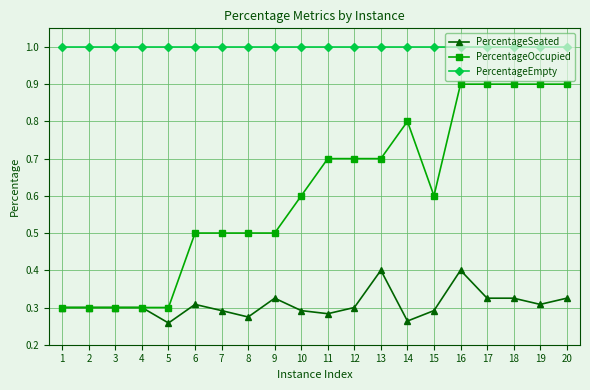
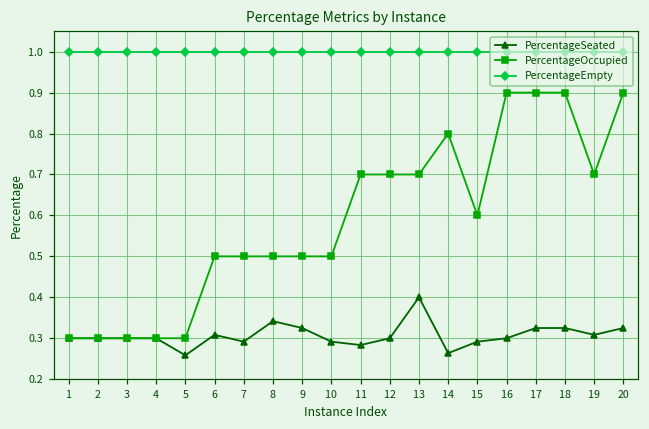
  {
    "PercentageSeated": {
      "5": 0.26,
      "6": 0.31,
      "7": 0.29,
-     "8": 0.27,
+     "8": 0.34,
      "9": 0.33,
      "10": 0.29,
      "11": 0.28,
      "12": 0.30,
      "13": 0.40,
      "14": 0.26,
      "15": 0.29,
-     "16": 0.4,
+     "16": 0.3,
      "17": 0.33,
      "18": 0.33,
      "19": 0.31,
      "20": 0.33
    },
    "PercentageOccupied": {
      "5": 0.3,
      "6": 0.5,
      "7": 0.5,
      "8": 0.5,
      "9": 0.5,
-     "10": 0.6,
+     "10": 0.5,
      "11": 0.7,
      "12": 0.7,
      "13": 0.7,
      "14": 0.8,
      "15": 0.6,
      "16": 0.9,
      "17": 0.9,
      "18": 0.9,
-     "19": 0.9,
+     "19": 0.7,
      "20": 0.9
    },
    "PercentageEmpty": {
      "1": 1.00,
      "2": 1.00,
      "3": 1.00,
      "4": 1.00,
      "5": 1.00,
      "6": 1.00,
      "7": 1.00,
      "8": 1.00,
      "9": 1.00,
      "10": 1.00,
      "11": 1.00,
      "12": 1.00,
      "13": 1.00,
      "14": 1.00,
      "15": 1.00
    }
  }
